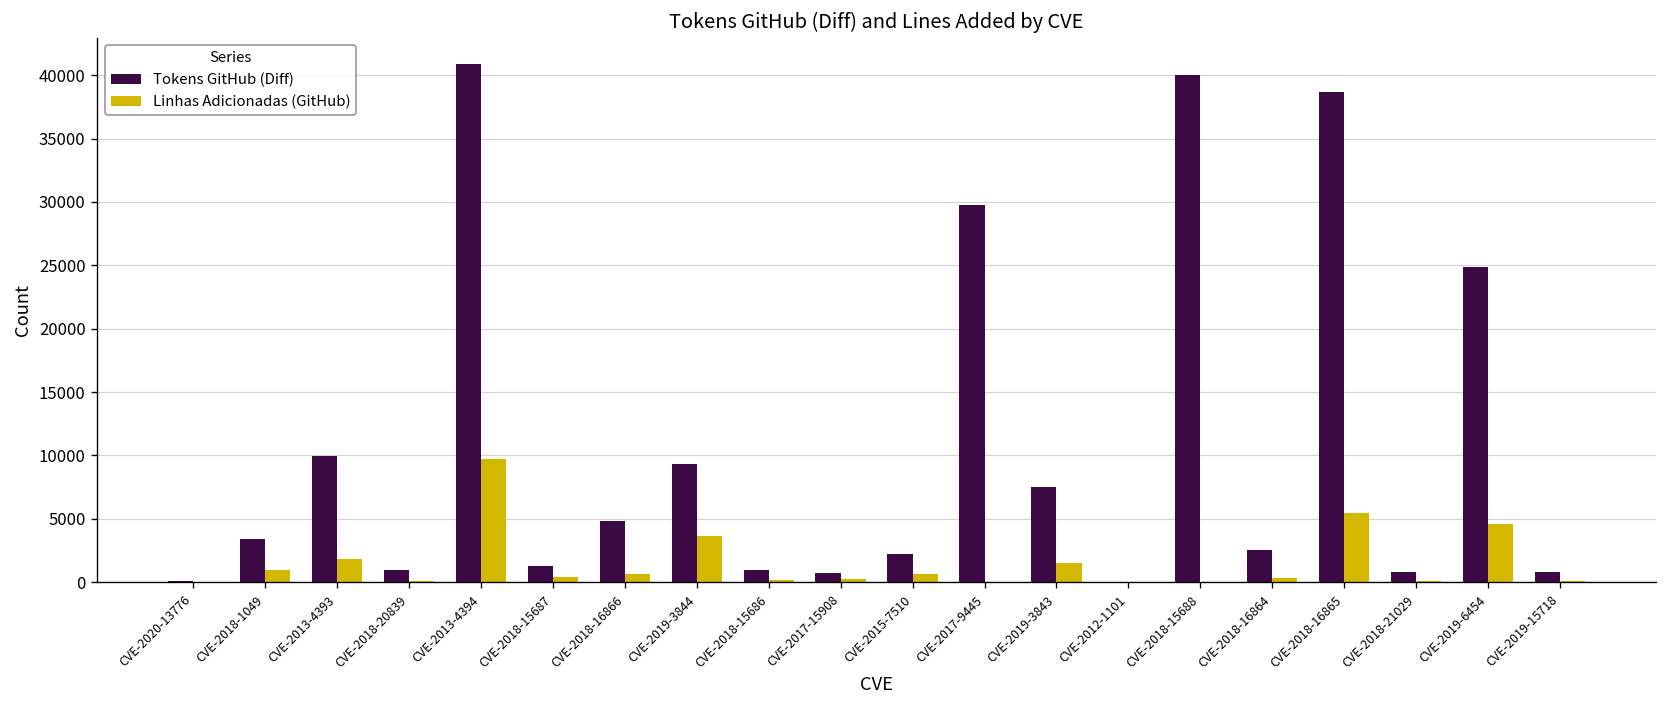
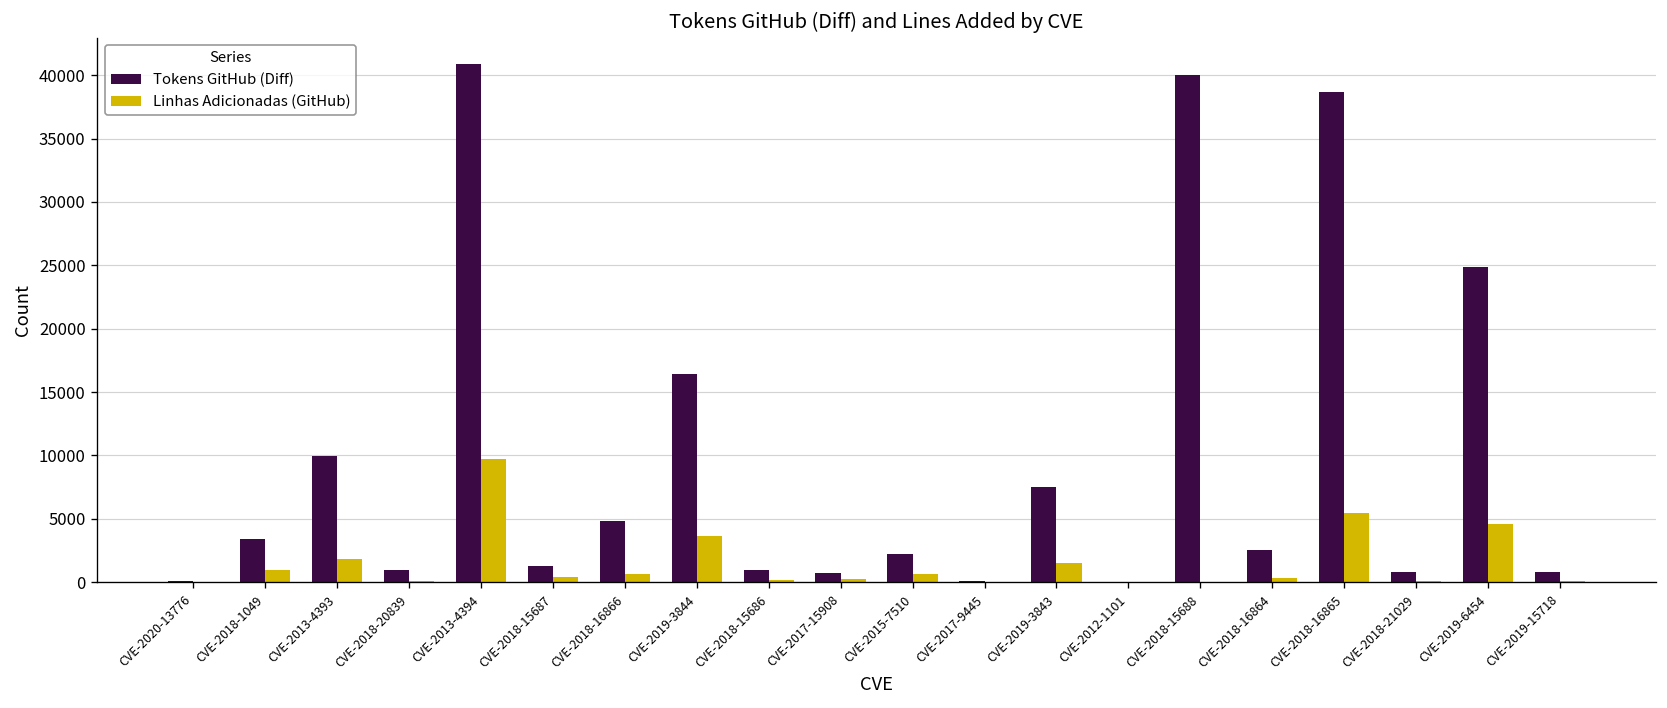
  {
    "Tokens GitHub (Diff)": {
      "CVE-2018-1049": 3400,
      "CVE-2013-4393": 10000,
      "CVE-2018-20839": 1000,
      "CVE-2013-4394": 40900,
      "CVE-2018-15687": 1300,
      "CVE-2018-16866": 4800,
-     "CVE-2019-3844": 9300,
+     "CVE-2019-3844": 16500,
      "CVE-2018-15686": 1000,
      "CVE-2017-15908": 700,
      "CVE-2015-7510": 2300,
-     "CVE-2017-9445": 29800,
+     "CVE-2017-9445": 100,
      "CVE-2019-3843": 7500,
      "CVE-2018-15688": 40000,
      "CVE-2018-16864": 2500,
      "CVE-2018-16865": 38700,
      "CVE-2018-21029": 800,
      "CVE-2019-6454": 24900,
      "CVE-2019-15718": 800
    },
    "Linhas Adicionadas (GitHub)": {
      "CVE-2018-1049": 1000,
      "CVE-2013-4393": 1900,
      "CVE-2013-4394": 9700,
      "CVE-2018-15687": 400,
      "CVE-2018-16866": 600,
      "CVE-2019-3844": 3700,
      "CVE-2017-15908": 200,
      "CVE-2015-7510": 600,
      "CVE-2019-3843": 1500,
      "CVE-2018-16864": 300,
      "CVE-2018-16865": 5400,
      "CVE-2019-6454": 4600
    }
  }
